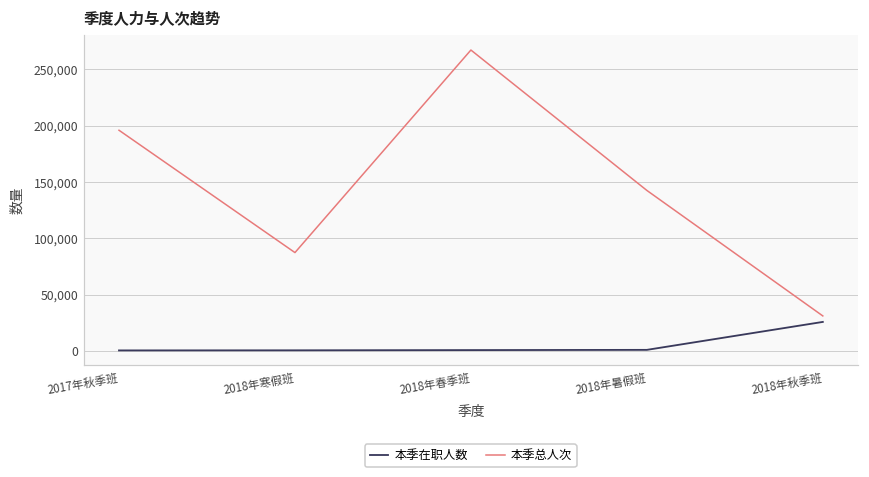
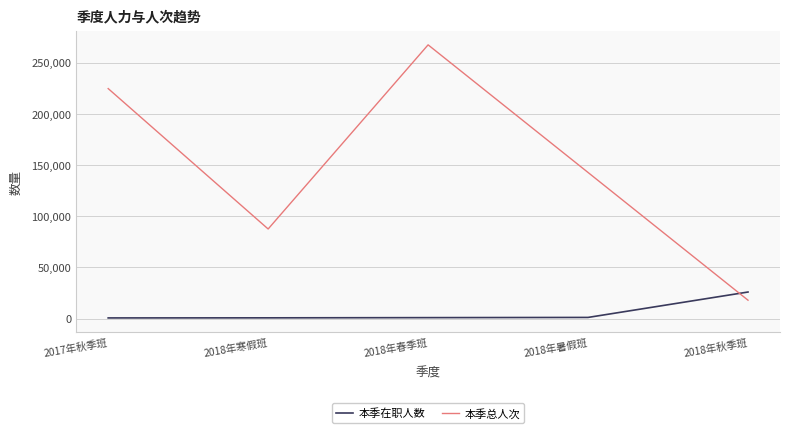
  {
    "本季在职人数": {
      "2017年秋季班": "1,000",
      "2018年寒假班": "1,000",
      "2018年春季班": "1,000",
      "2018年暑假班": "1,000",
      "2018年秋季班": "26,000"
    },
    "本季总人次": {
-     "2017年秋季班": "196,000",
+     "2017年秋季班": "225,000",
      "2018年寒假班": "87,000",
      "2018年春季班": "267,000",
      "2018年暑假班": "143,000",
-     "2018年秋季班": "31,000"
+     "2018年秋季班": "18,000"
    }
  }
